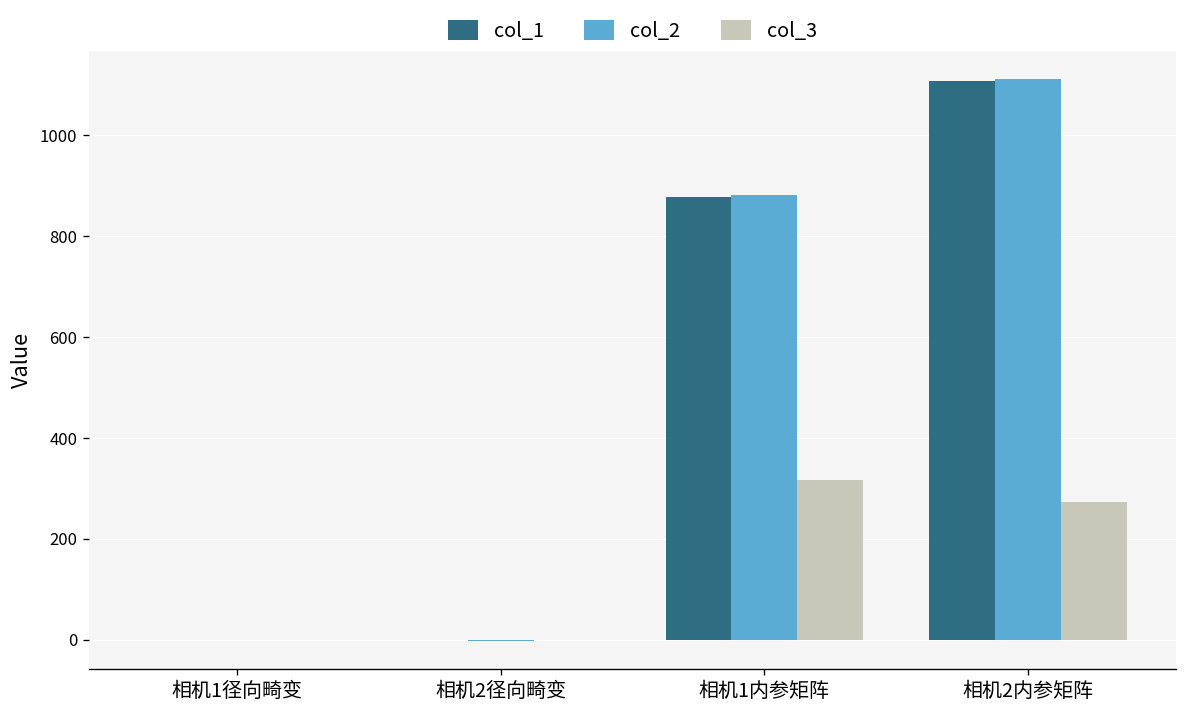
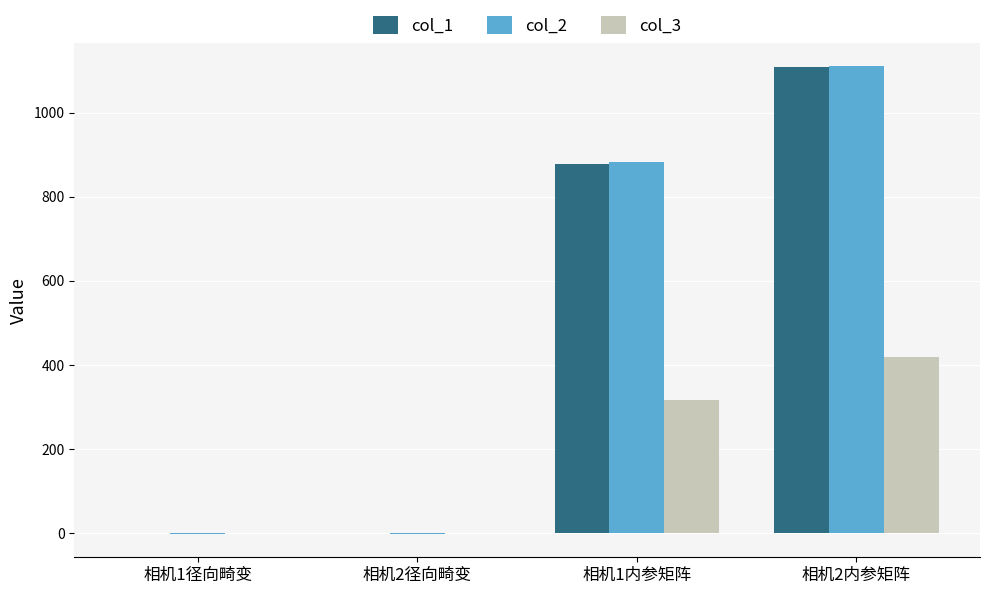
  {
    "col_1": {
      "相机1内参矩阵": 880,
      "相机2内参矩阵": 1110
    },
    "col_2": {
      "相机1内参矩阵": 880,
      "相机2内参矩阵": 1110
    },
    "col_3": {
      "相机1内参矩阵": 320,
-     "相机2内参矩阵": 270
+     "相机2内参矩阵": 420
    }
  }
